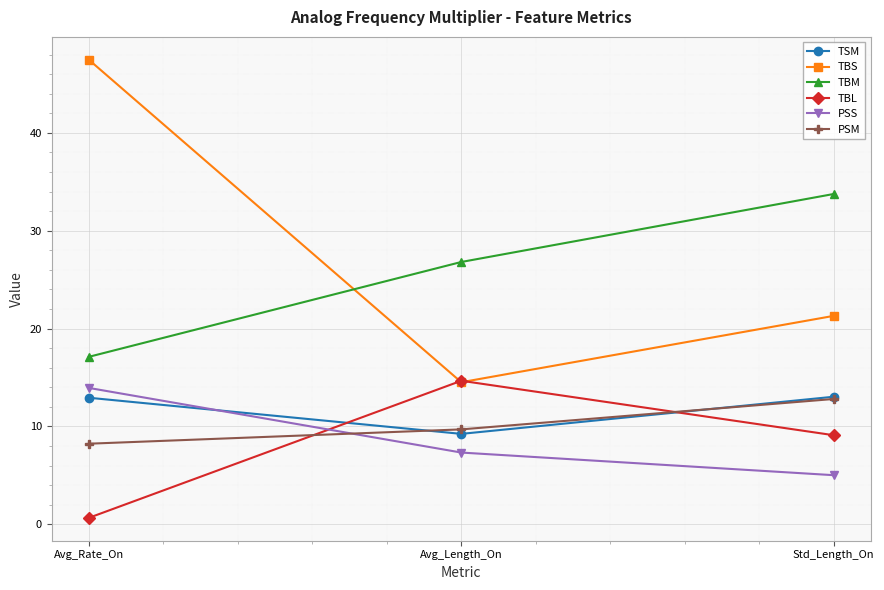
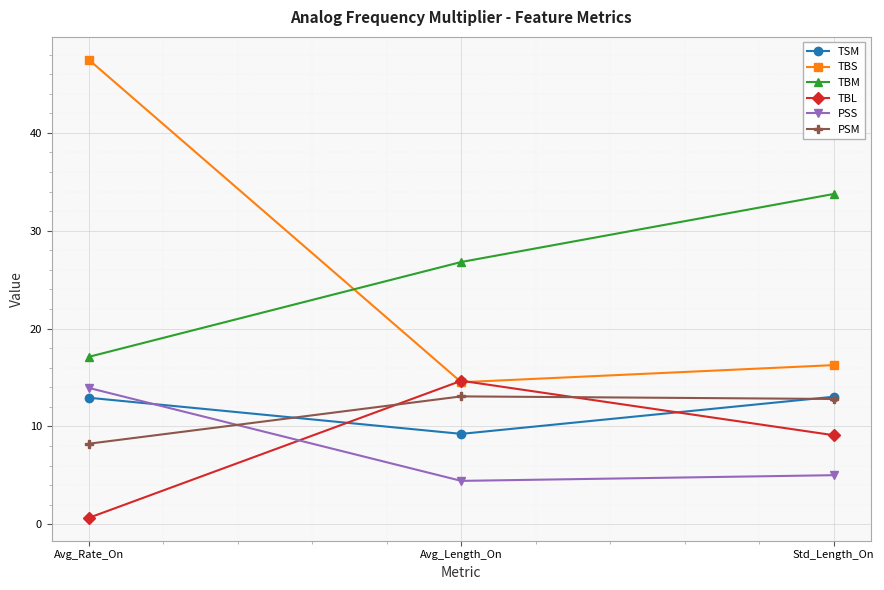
  {
    "TSM": {
      "Avg_Rate_On": 13,
      "Avg_Length_On": 9
    },
    "TBS": {
      "Avg_Rate_On": 47,
-     "Std_Length_On": 21
+     "Std_Length_On": 16
    },
    "TBM": {
      "Avg_Rate_On": 17,
      "Avg_Length_On": 27,
      "Std_Length_On": 34
    },
    "TBL": {
      "Avg_Rate_On": 1,
      "Std_Length_On": 9
    },
    "PSS": {
      "Avg_Rate_On": 14,
-     "Avg_Length_On": 7,
+     "Avg_Length_On": 4,
      "Std_Length_On": 5
    },
    "PSM": {
      "Avg_Rate_On": 8,
-     "Avg_Length_On": 10
+     "Avg_Length_On": 13
    }
  }
